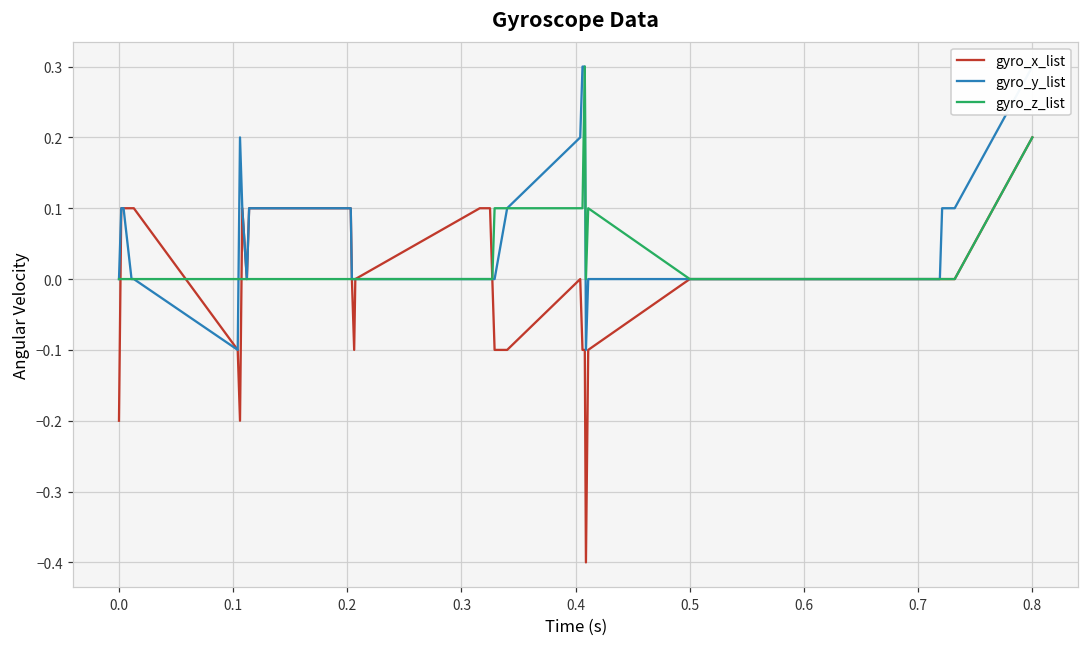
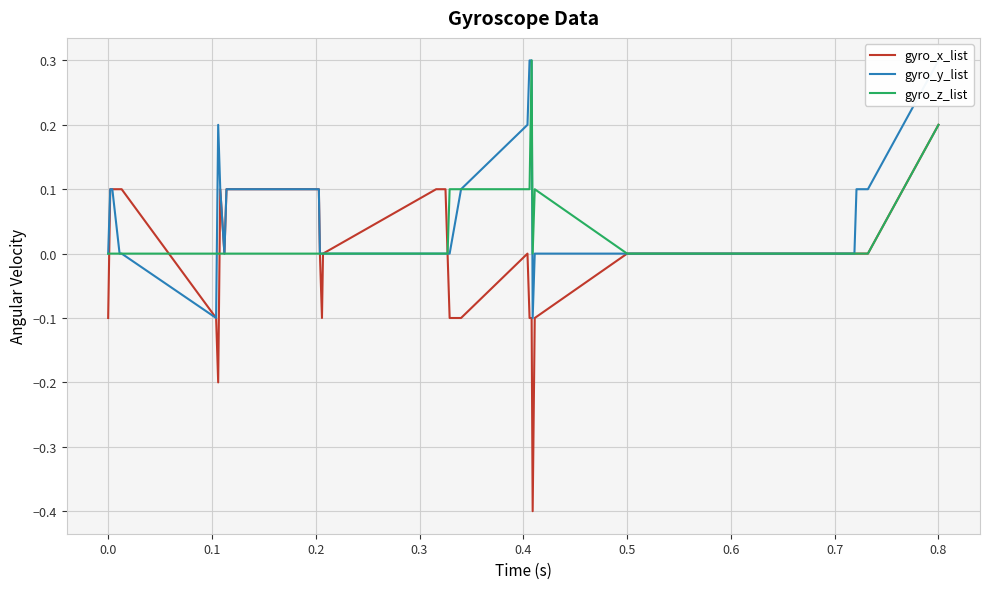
  {
    "gyro_x_list": {
-     "0.0": -0.2
+     "0.0": -0.1
    }
  }
